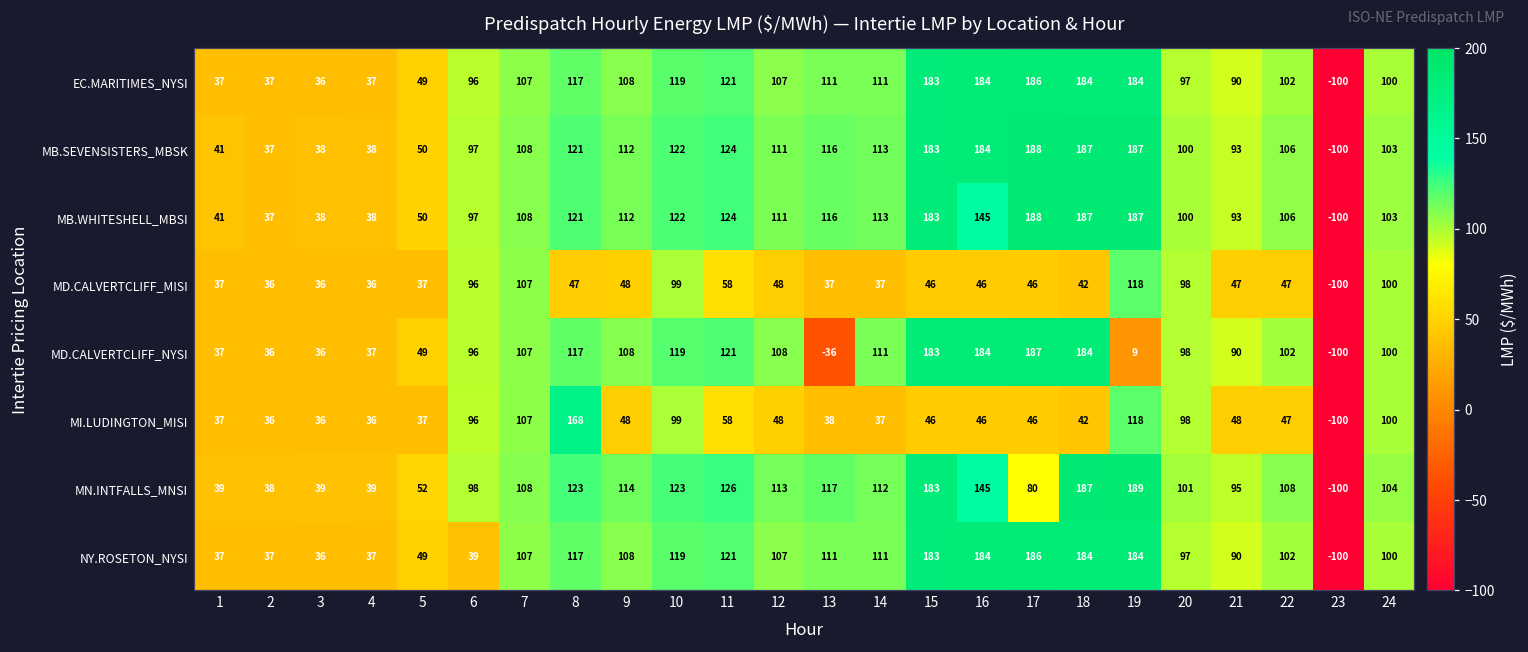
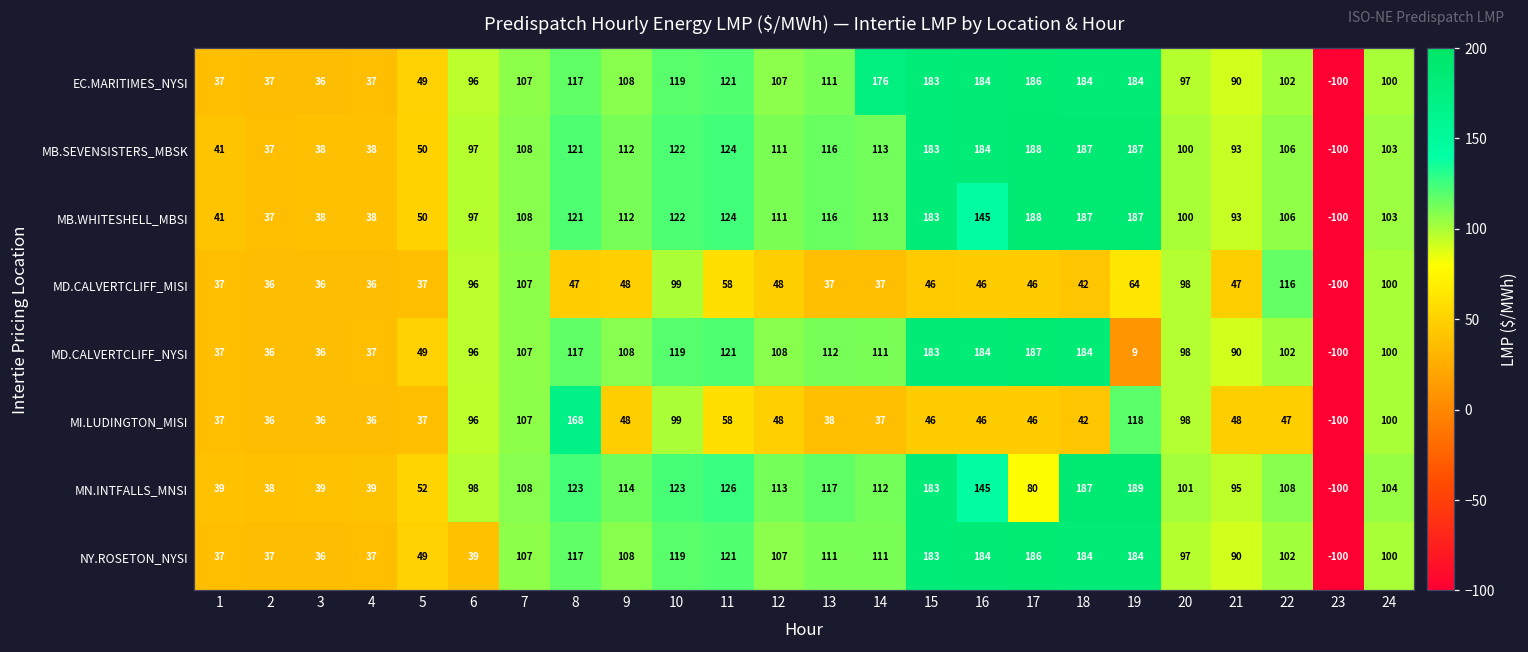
  {
    "EC.MARITIMES_NYSI": {
      "1": 37,
      "2": 37,
      "3": 36,
      "4": 37,
      "5": 49,
      "6": 96,
      "7": 107,
      "8": 117,
      "9": 108,
      "10": 119,
      "11": 121,
      "12": 107,
      "13": 111,
-     "14": 111,
+     "14": 176,
      "15": 183,
      "16": 184,
      "17": 186,
      "18": 184,
      "19": 184,
      "20": 97,
      "21": 90,
      "22": 102,
      "23": -100,
      "24": 100
    },
    "MB.SEVENSISTERS_MBSK": {
      "1": 41,
      "2": 37,
      "3": 38,
      "4": 38,
      "5": 50,
      "6": 97,
      "7": 108,
      "8": 121,
      "9": 112,
      "10": 122,
      "11": 124,
      "12": 111,
      "13": 116,
      "14": 113,
      "15": 183,
      "16": 184,
      "17": 188,
      "18": 187,
      "19": 187,
      "20": 100,
      "21": 93,
      "22": 106,
      "23": -100,
      "24": 103
    },
    "MB.WHITESHELL_MBSI": {
      "1": 41,
      "2": 37,
      "3": 38,
      "4": 38,
      "5": 50,
      "6": 97,
      "7": 108,
      "8": 121,
      "9": 112,
      "10": 122,
      "11": 124,
      "12": 111,
      "13": 116,
      "14": 113,
      "15": 183,
      "16": 145,
      "17": 188,
      "18": 187,
      "19": 187,
      "20": 100,
      "21": 93,
      "22": 106,
      "23": -100,
      "24": 103
    },
    "MD.CALVERTCLIFF_MISI": {
      "1": 37,
      "2": 36,
      "3": 36,
      "4": 36,
      "5": 37,
      "6": 96,
      "7": 107,
      "8": 47,
      "9": 48,
      "10": 99,
      "11": 58,
      "12": 48,
      "13": 37,
      "14": 37,
      "15": 46,
      "16": 46,
      "17": 46,
      "18": 42,
-     "19": 118,
+     "19": 64,
      "20": 98,
      "21": 47,
-     "22": 47,
+     "22": 116,
      "23": -100,
      "24": 100
    },
    "MD.CALVERTCLIFF_NYSI": {
      "1": 37,
      "2": 36,
      "3": 36,
      "4": 37,
      "5": 49,
      "6": 96,
      "7": 107,
      "8": 117,
      "9": 108,
      "10": 119,
      "11": 121,
      "12": 108,
-     "13": -36,
+     "13": 112,
      "14": 111,
      "15": 183,
      "16": 184,
      "17": 187,
      "18": 184,
      "19": 9,
      "20": 98,
      "21": 90,
      "22": 102,
      "23": -100,
      "24": 100
    },
    "MI.LUDINGTON_MISI": {
      "1": 37,
      "2": 36,
      "3": 36,
      "4": 36,
      "5": 37,
      "6": 96,
      "7": 107,
      "8": 168,
      "9": 48,
      "10": 99,
      "11": 58,
      "12": 48,
      "13": 38,
      "14": 37,
      "15": 46,
      "16": 46,
      "17": 46,
      "18": 42,
      "19": 118,
      "20": 98,
      "21": 48,
      "22": 47,
      "23": -100,
      "24": 100
    },
    "MN.INTFALLS_MNSI": {
      "1": 39,
      "2": 38,
      "3": 39,
      "4": 39,
      "5": 52,
      "6": 98,
      "7": 108,
      "8": 123,
      "9": 114,
      "10": 123,
      "11": 126,
      "12": 113,
      "13": 117,
      "14": 112,
      "15": 183,
      "16": 145,
      "17": 80,
      "18": 187,
      "19": 189,
      "20": 101,
      "21": 95,
      "22": 108,
      "23": -100,
      "24": 104
    },
    "NY.ROSETON_NYSI": {
      "1": 37,
      "2": 37,
      "3": 36,
      "4": 37,
      "5": 49,
      "6": 39,
      "7": 107,
      "8": 117,
      "9": 108,
      "10": 119,
      "11": 121,
      "12": 107,
      "13": 111,
      "14": 111,
      "15": 183,
      "16": 184,
      "17": 186,
      "18": 184,
      "19": 184,
      "20": 97,
      "21": 90,
      "22": 102,
      "23": -100,
      "24": 100
    }
  }
